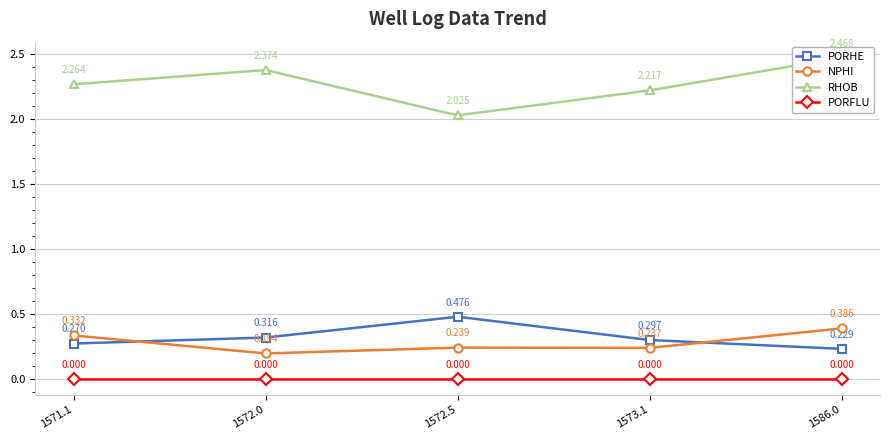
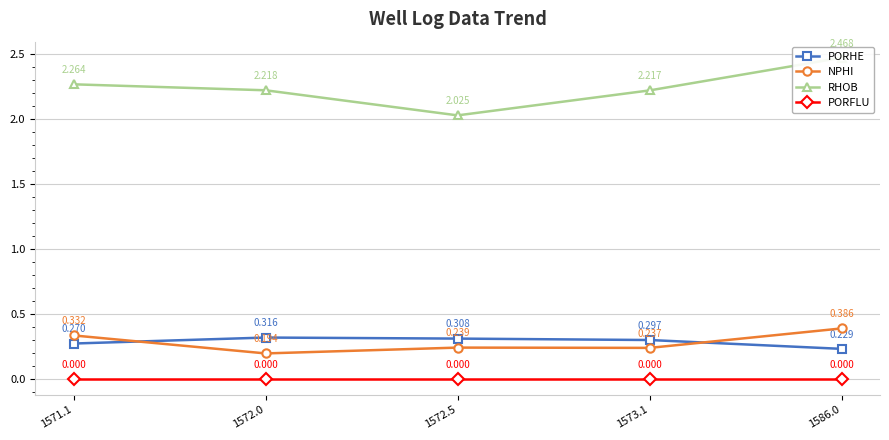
  {
    "PORHE": {
      "1572.0": 0.316,
-     "1572.5": 0.476
+     "1572.5": 0.308
    },
    "NPHI": {
      "1586.0": 0.386
    },
    "RHOB": {
      "1571.1": 2.264,
-     "1572.0": 2.374,
+     "1572.0": 2.218,
      "1572.5": 2.025,
      "1573.1": 2.217
    },
    "PORFLU": {
      "1571.1": 0.000,
      "1572.0": 0.000,
      "1572.5": 0.000,
      "1573.1": 0.000,
      "1586.0": 0.000
    }
  }
